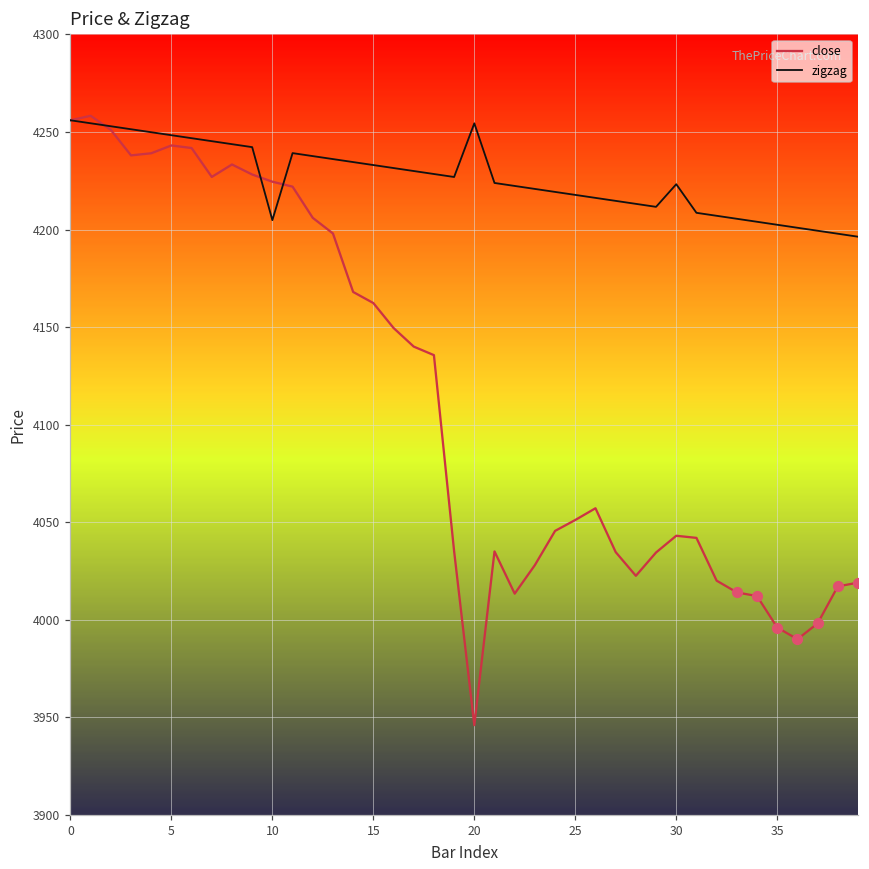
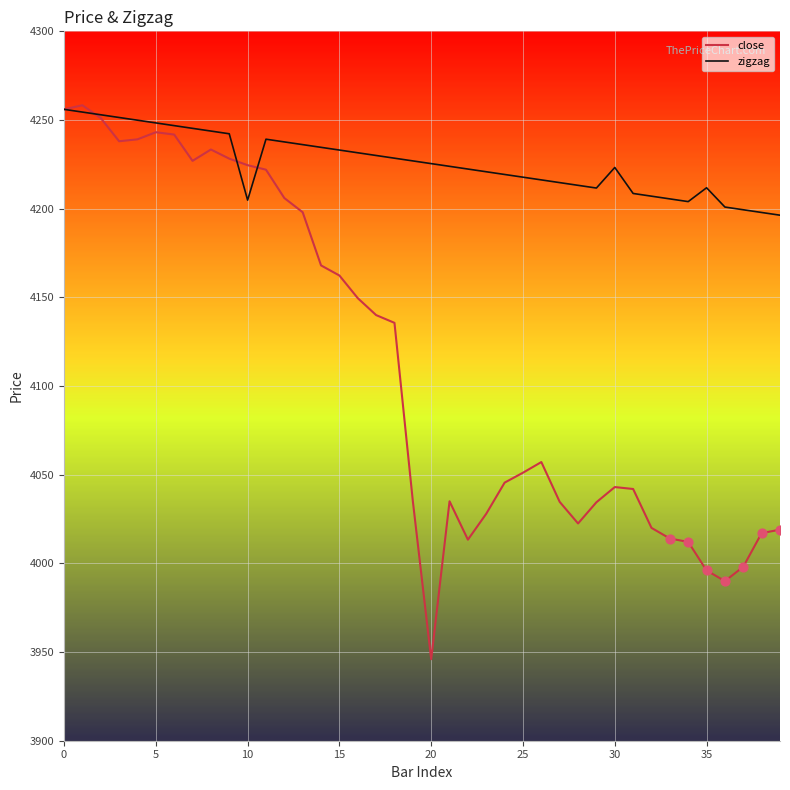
  {
    "zigzag": {
      "5": 4248,
      "10": 4205,
      "15": 4233,
-     "20": 4254,
+     "20": 4225,
      "25": 4218,
      "30": 4223,
-     "35": 4202
+     "35": 4212
    }
  }
